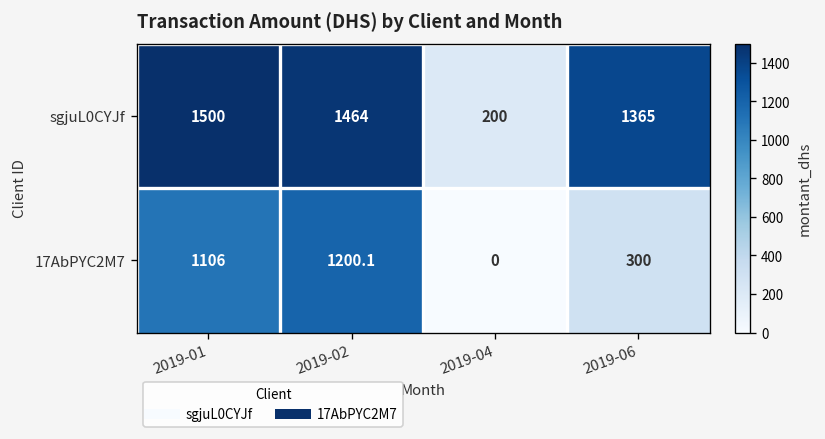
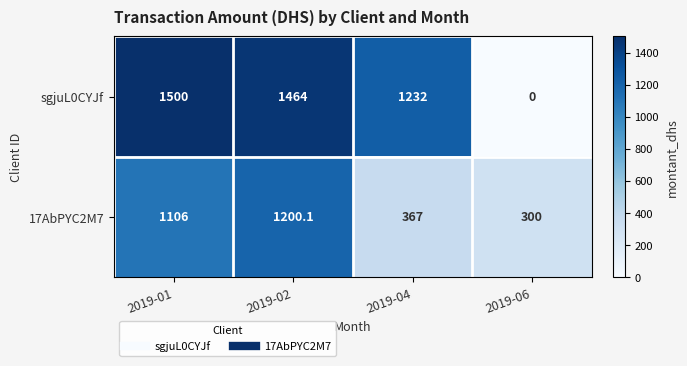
  {
    "sgjuL0CYJf": {
      "2019-01": 1500,
      "2019-02": 1464,
-     "2019-04": 200,
-     "2019-06": 1365
+     "2019-04": 1232,
+     "2019-06": 0
    },
    "17AbPYC2M7": {
      "2019-01": 1106,
      "2019-02": 1200.1,
-     "2019-04": 0,
+     "2019-04": 367,
      "2019-06": 300
    }
  }
